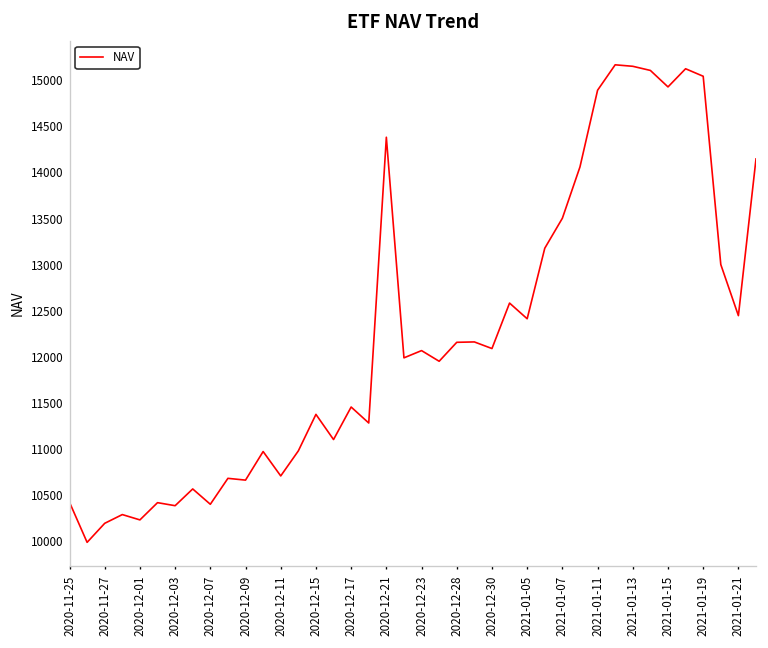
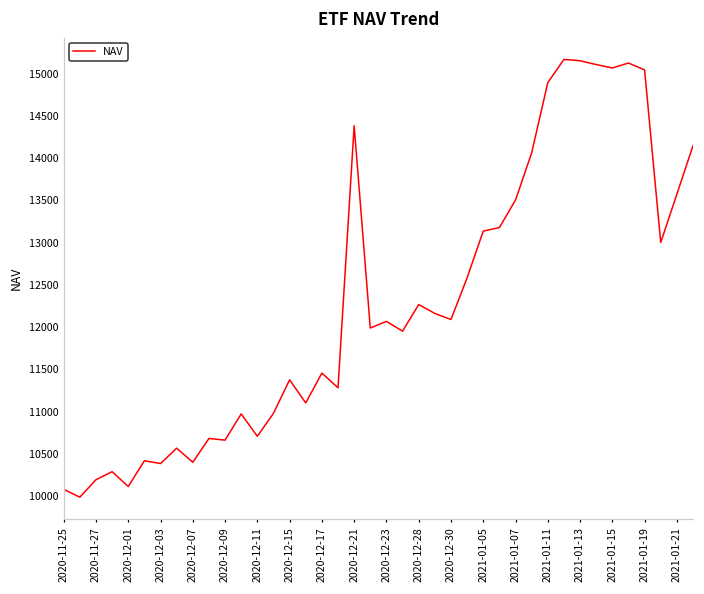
  {
-   "2020-11-25": 10400,
+   "2020-11-25": 10100,
    "2020-11-27": 10200,
-   "2020-12-01": 10200,
+   "2020-12-01": 10100,
    "2020-12-03": 10400,
    "2020-12-07": 10400,
    "2020-12-09": 10700,
    "2020-12-11": 10700,
    "2020-12-15": 11400,
    "2020-12-17": 11500,
    "2020-12-21": 14400,
    "2020-12-23": 12100,
-   "2020-12-28": 12200,
+   "2020-12-28": 12300,
    "2020-12-30": 12100,
-   "2021-01-05": 12400,
+   "2021-01-05": 13100,
    "2021-01-07": 13500,
    "2021-01-11": 14900,
    "2021-01-13": 15200,
-   "2021-01-15": 14900,
+   "2021-01-15": 15100,
    "2021-01-19": 15000,
-   "2021-01-21": 12400
+   "2021-01-21": 13600
  }
